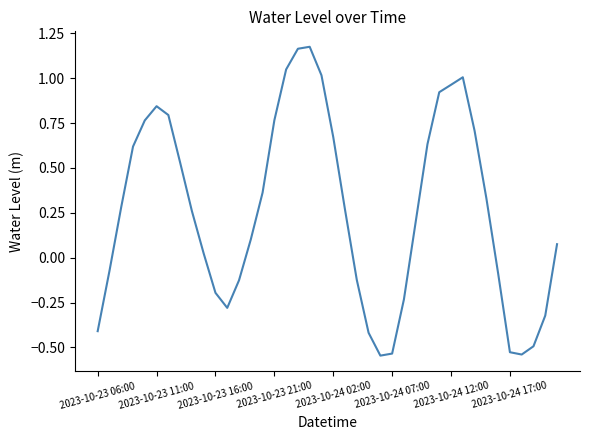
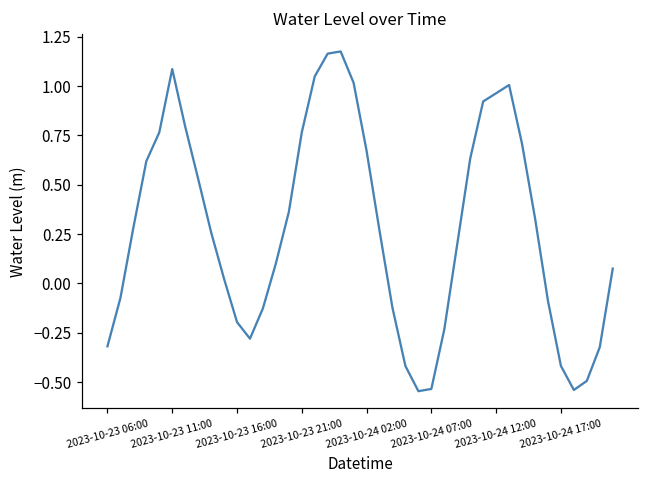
  {
-   "2023-10-23 06:00": -0.41,
-   "2023-10-23 11:00": 0.84,
+   "2023-10-23 06:00": -0.32,
+   "2023-10-23 11:00": 1.09,
    "2023-10-23 16:00": -0.20,
    "2023-10-23 21:00": 0.77,
    "2023-10-24 02:00": 0.67,
    "2023-10-24 07:00": -0.53,
    "2023-10-24 12:00": 0.96,
-   "2023-10-24 17:00": -0.53
+   "2023-10-24 17:00": -0.42
  }
